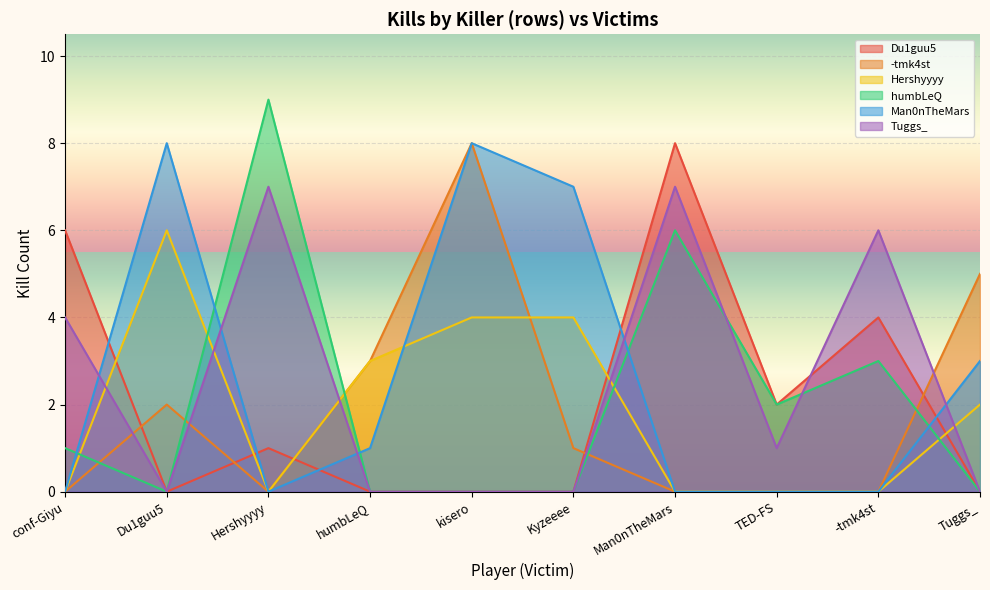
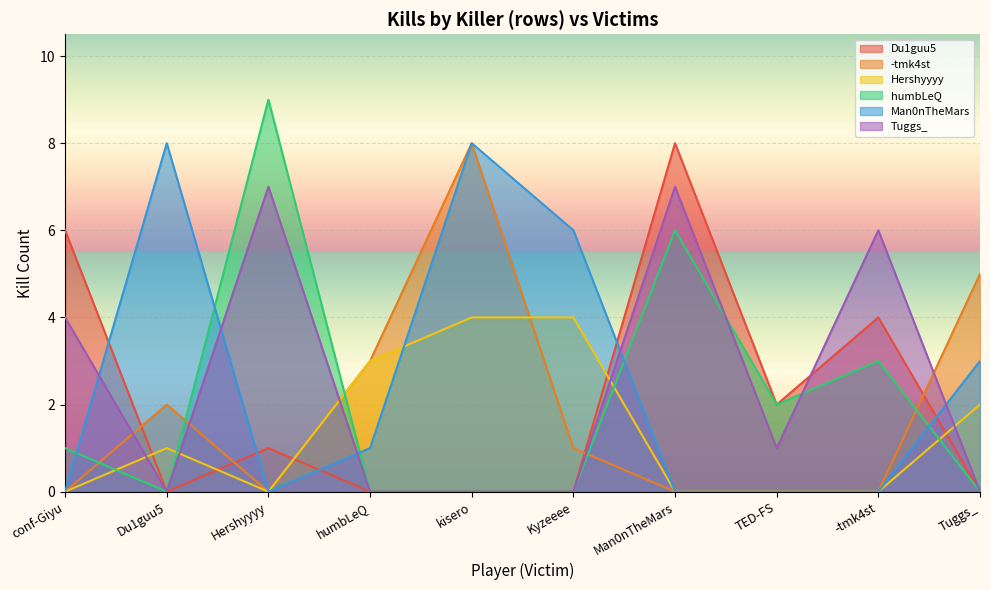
  {
    "Hershyyyy": {
-     "Du1guu5": 6,
+     "Du1guu5": 1,
      "kisero": 4,
      "Kyzeeee": 4,
      "Tuggs_": 2
    },
    "humbLeQ": {
      "conf-Giyu": 1,
      "Hershyyyy": 9,
      "Man0nTheMars": 6,
      "-tmk4st": 3
    },
    "Man0nTheMars": {
      "Du1guu5": 8,
      "humbLeQ": 1,
-     "Kyzeeee": 7,
+     "Kyzeeee": 6,
      "Tuggs_": 3
    },
    "Tuggs_": {
      "conf-Giyu": 4,
      "Hershyyyy": 7,
      "Man0nTheMars": 7,
      "TED-FS": 1,
      "-tmk4st": 6
    }
  }
